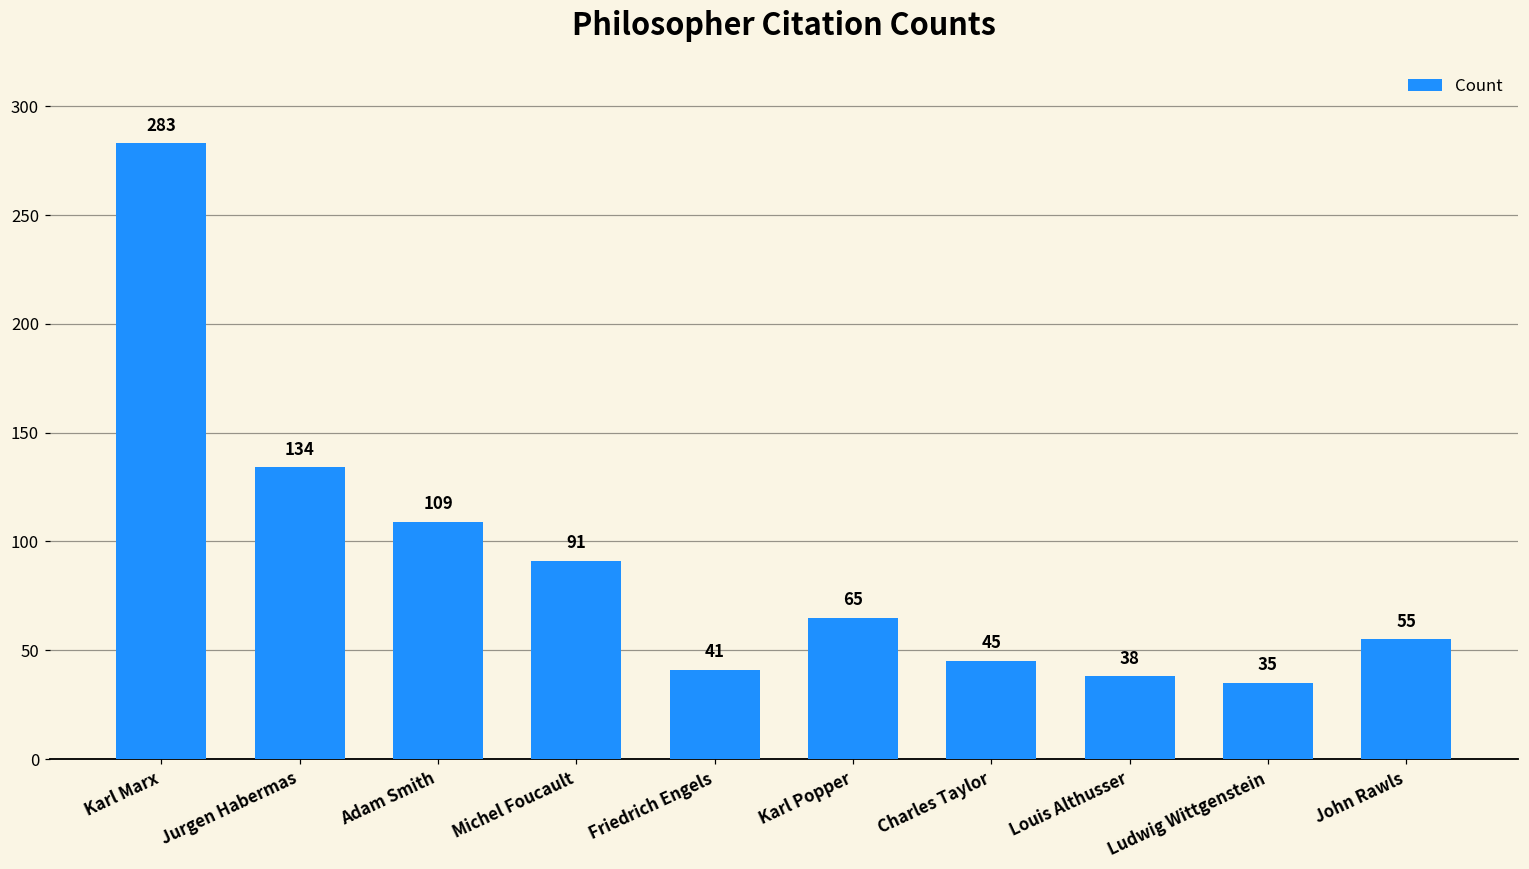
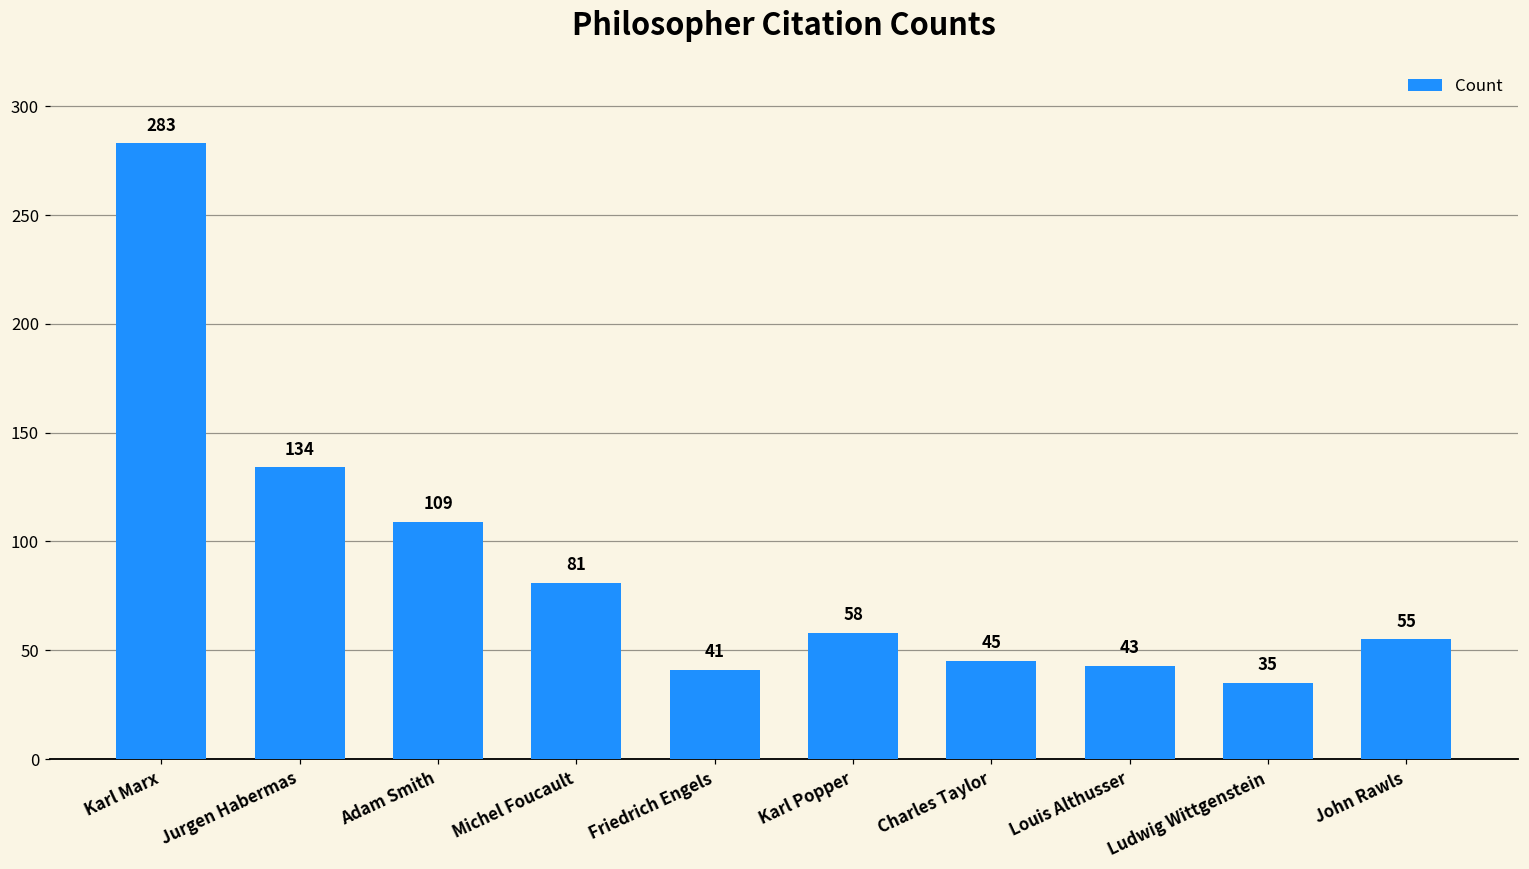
  {
    "Karl Marx": 283,
    "Jurgen Habermas": 134,
    "Adam Smith": 109,
-   "Michel Foucault": 91,
+   "Michel Foucault": 81,
    "Friedrich Engels": 41,
-   "Karl Popper": 65,
+   "Karl Popper": 58,
    "Charles Taylor": 45,
-   "Louis Althusser": 38,
+   "Louis Althusser": 43,
    "Ludwig Wittgenstein": 35,
    "John Rawls": 55
  }
